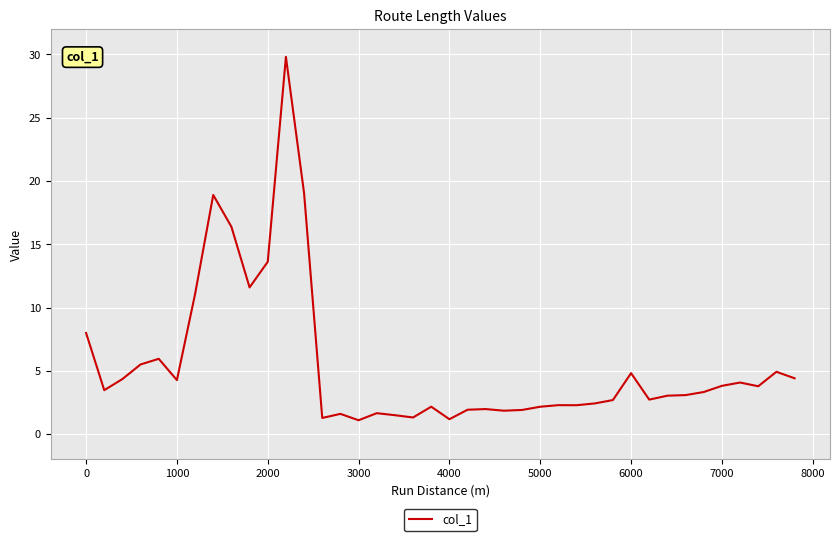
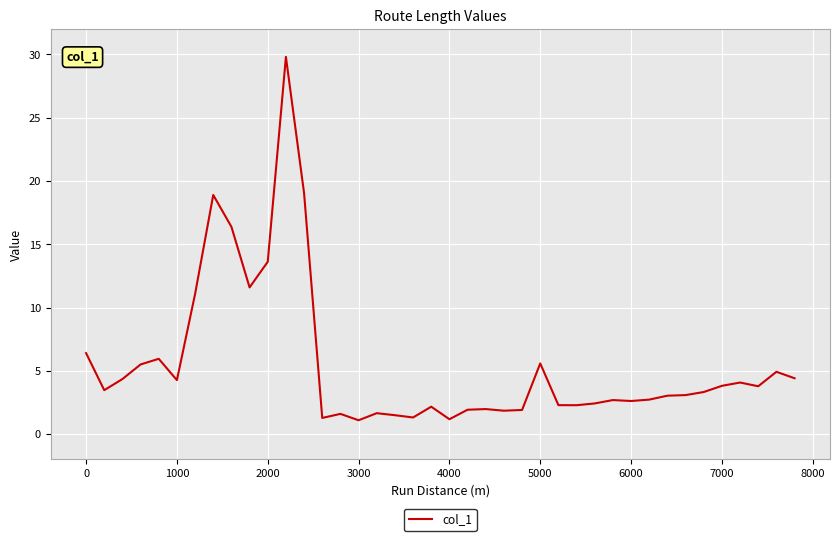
  {
-   "0": 8.0,
+   "0": 6.4,
    "1000": 4.3,
    "2000": 13.6,
    "3000": 1.1,
    "4000": 1.2,
-   "5000": 2.2,
-   "6000": 4.8,
+   "5000": 5.6,
+   "6000": 2.6,
    "7000": 3.8
  }
